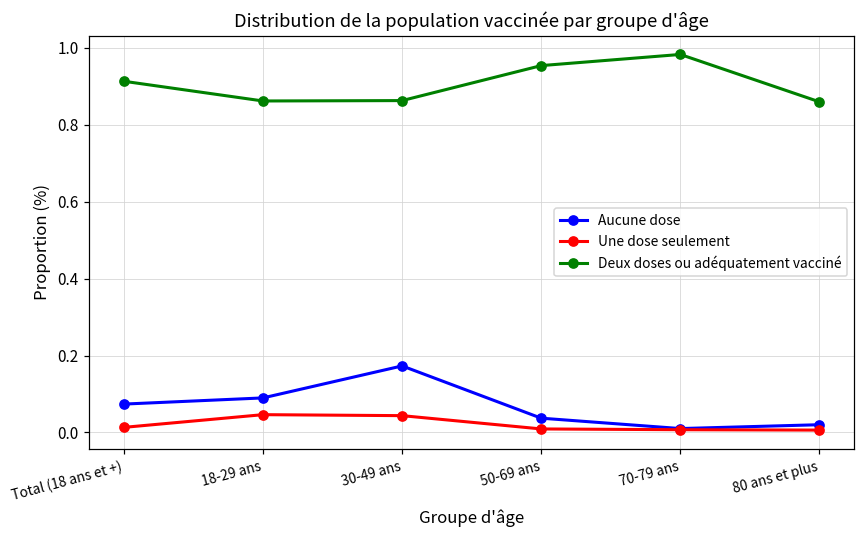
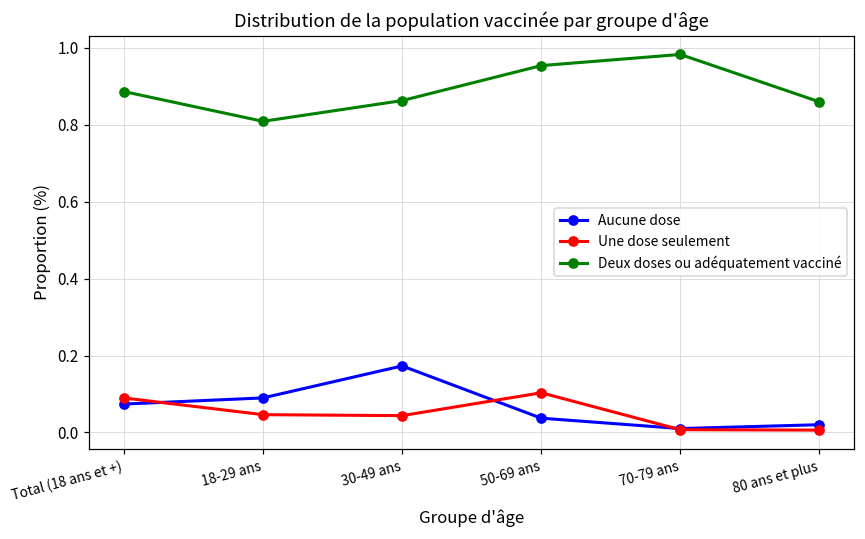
  {
    "Aucune dose": {
      "Total (18 ans et +)": 0.07,
      "18-29 ans": 0.09,
      "30-49 ans": 0.17,
      "50-69 ans": 0.04,
      "80 ans et plus": 0.02
    },
    "Une dose seulement": {
-     "Total (18 ans et +)": 0.01,
+     "Total (18 ans et +)": 0.09,
      "18-29 ans": 0.05,
      "30-49 ans": 0.04,
-     "50-69 ans": 0.01,
+     "50-69 ans": 0.10,
      "80 ans et plus": 0.01
    },
    "Deux doses ou adéquatement vacciné": {
-     "Total (18 ans et +)": 0.91,
-     "18-29 ans": 0.86,
+     "Total (18 ans et +)": 0.89,
+     "18-29 ans": 0.81,
      "30-49 ans": 0.86,
      "50-69 ans": 0.95,
      "70-79 ans": 0.98,
      "80 ans et plus": 0.86
    }
  }
